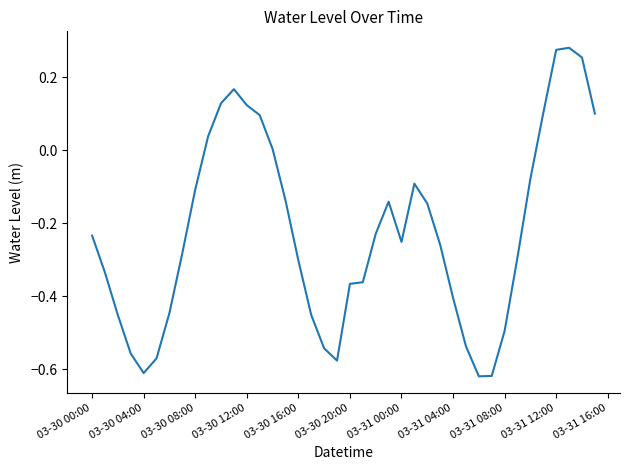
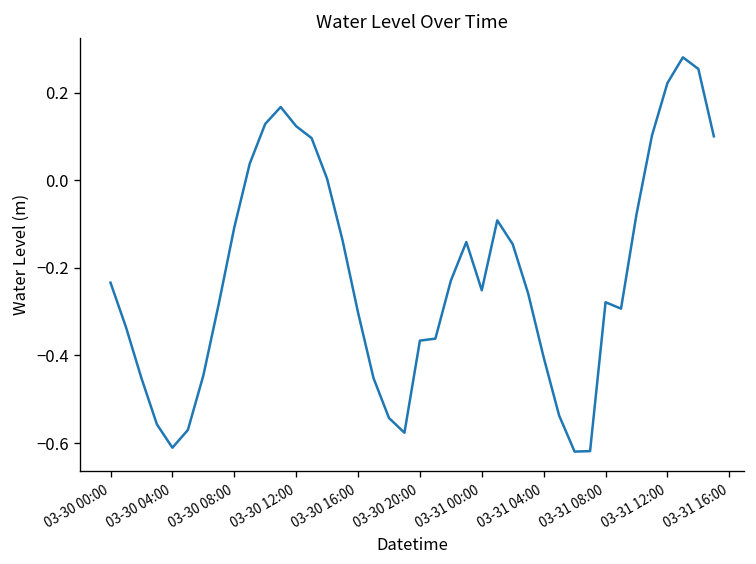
  {
    "03-30 00:00": -0.23,
    "03-30 04:00": -0.61,
    "03-30 08:00": -0.11,
    "03-30 12:00": 0.12,
    "03-30 16:00": -0.30,
    "03-30 20:00": -0.37,
    "03-31 00:00": -0.25,
    "03-31 04:00": -0.40,
-   "03-31 08:00": -0.50,
-   "03-31 12:00": 0.27
+   "03-31 08:00": -0.28,
+   "03-31 12:00": 0.22
  }
